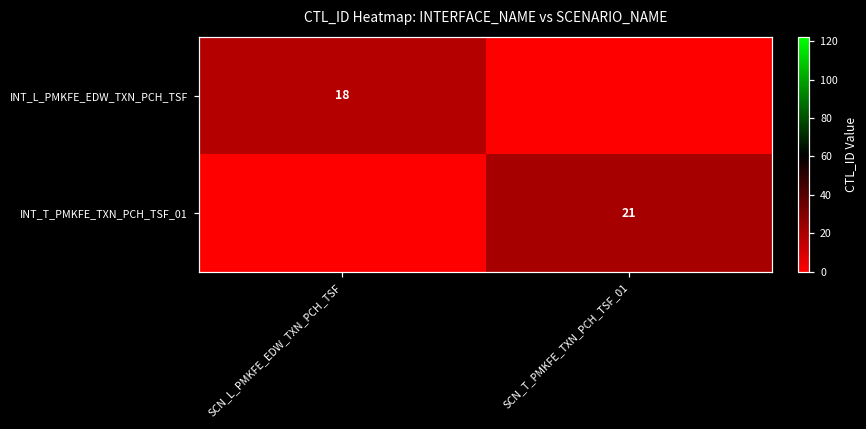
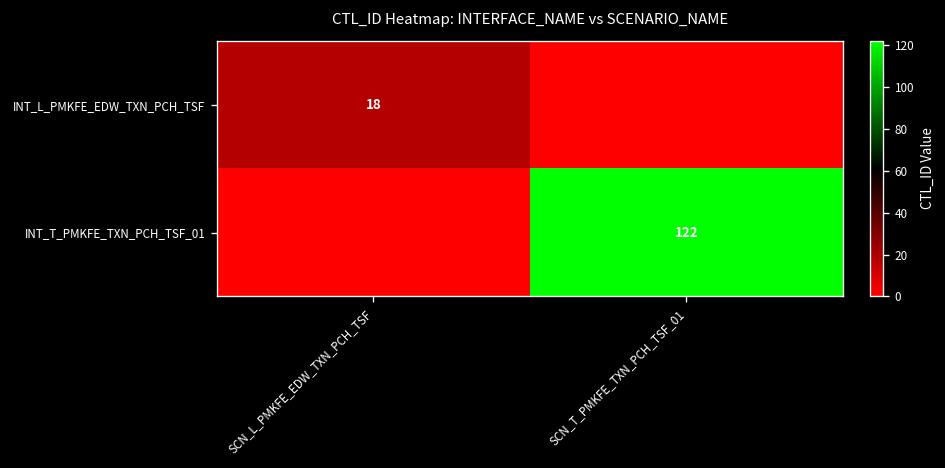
  {
    "INT_L_PMKFE_EDW_TXN_PCH_TSF": {
      "SCN_L_PMKFE_EDW_TXN_PCH_TSF": 18
    },
    "INT_T_PMKFE_TXN_PCH_TSF_01": {
-     "SCN_T_PMKFE_TXN_PCH_TSF_01": 21
+     "SCN_T_PMKFE_TXN_PCH_TSF_01": 122
    }
  }
